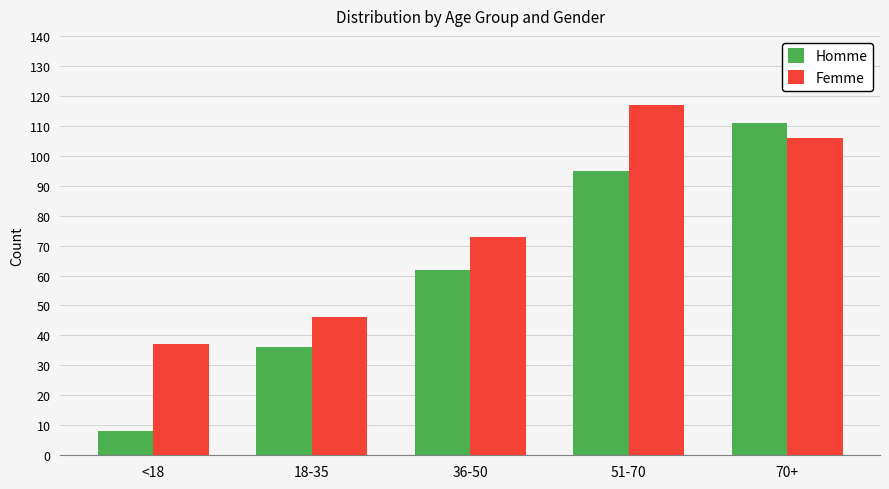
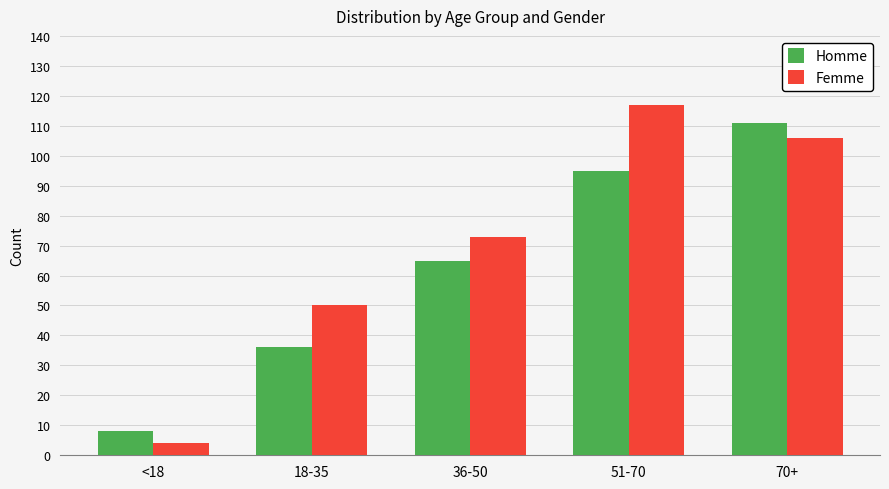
  {
    "Homme": {
      "<18": 8,
      "18-35": 36,
-     "36-50": 62,
+     "36-50": 65,
      "51-70": 95,
      "70+": 111
    },
    "Femme": {
-     "<18": 37,
-     "18-35": 46,
+     "<18": 4,
+     "18-35": 50,
      "36-50": 73,
      "51-70": 117,
      "70+": 106
    }
  }
